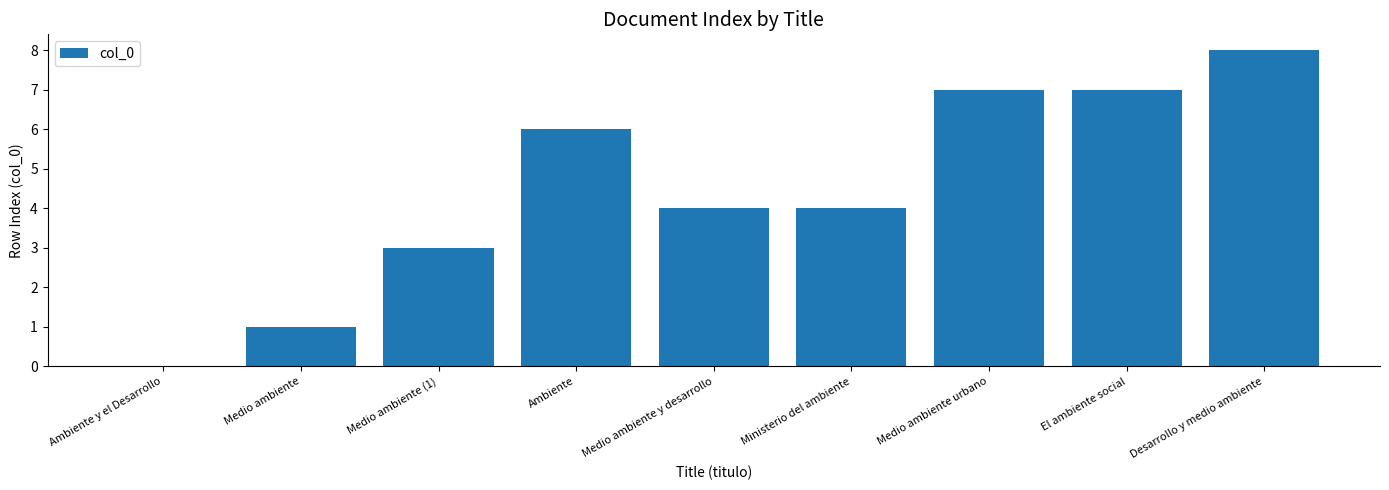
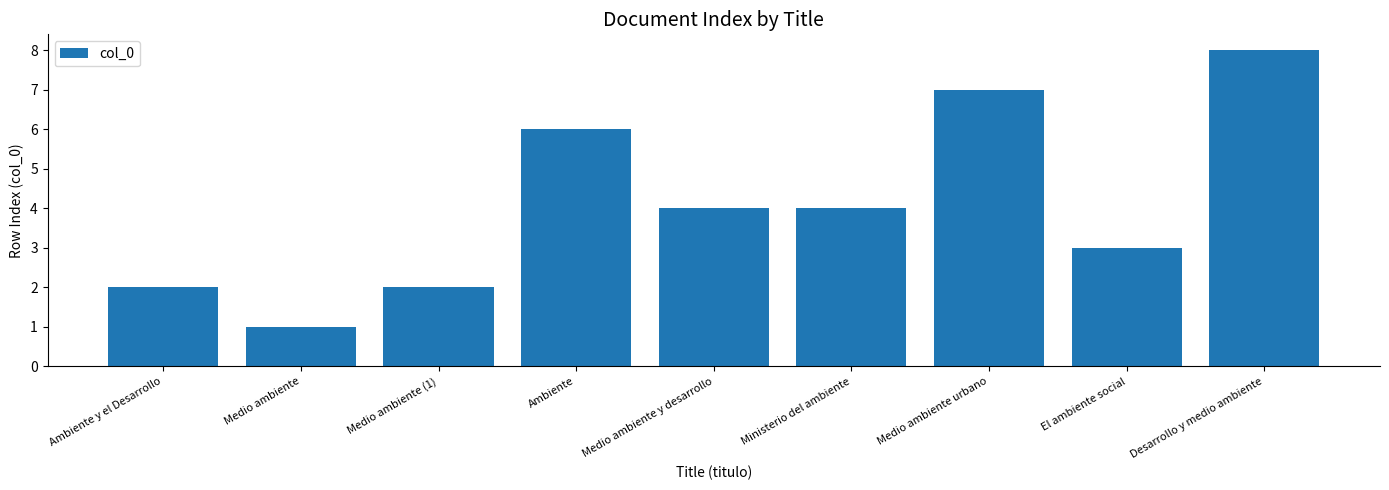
  {
-   "Ambiente y el Desarrollo": 0,
+   "Ambiente y el Desarrollo": 2,
    "Medio ambiente": 1,
-   "Medio ambiente (1)": 3,
+   "Medio ambiente (1)": 2,
    "Ambiente": 6,
    "Medio ambiente y desarrollo": 4,
    "Ministerio del ambiente": 4,
    "Medio ambiente urbano": 7,
-   "El ambiente social": 7,
+   "El ambiente social": 3,
    "Desarrollo y medio ambiente": 8
  }
